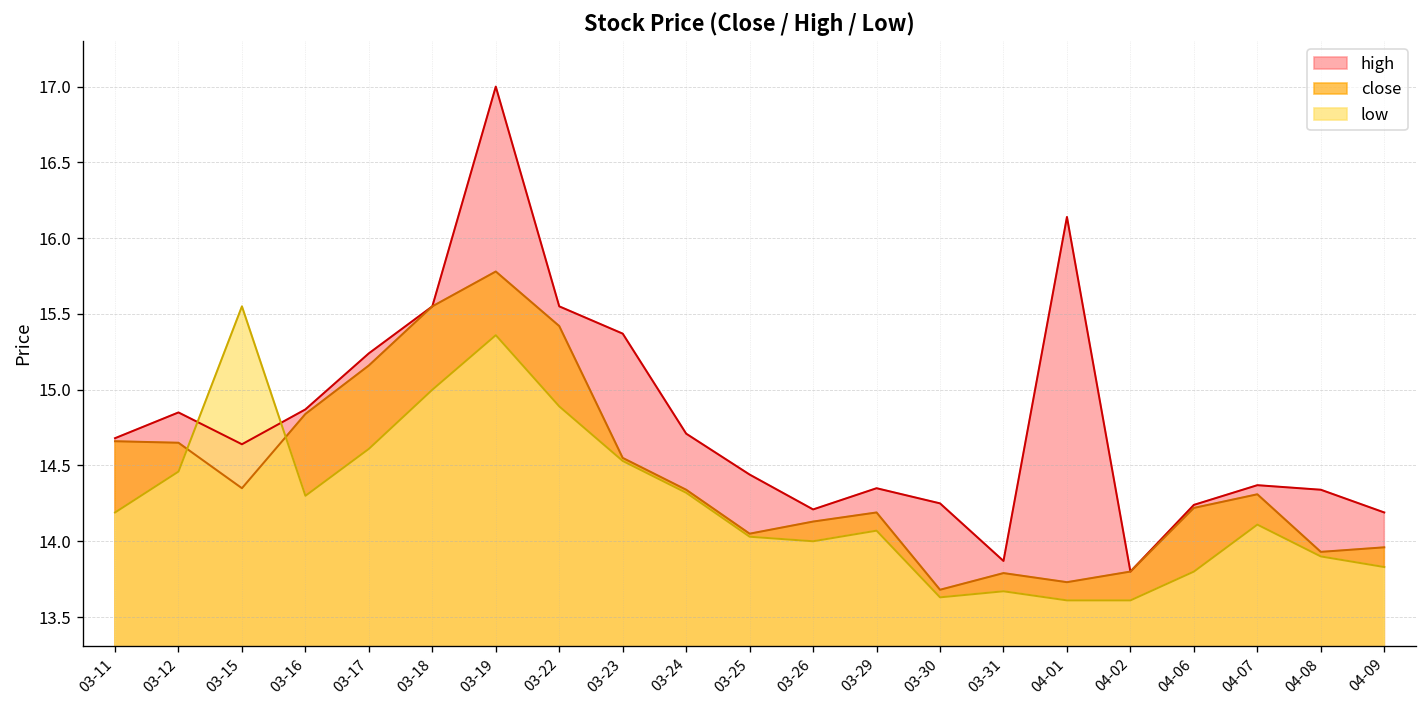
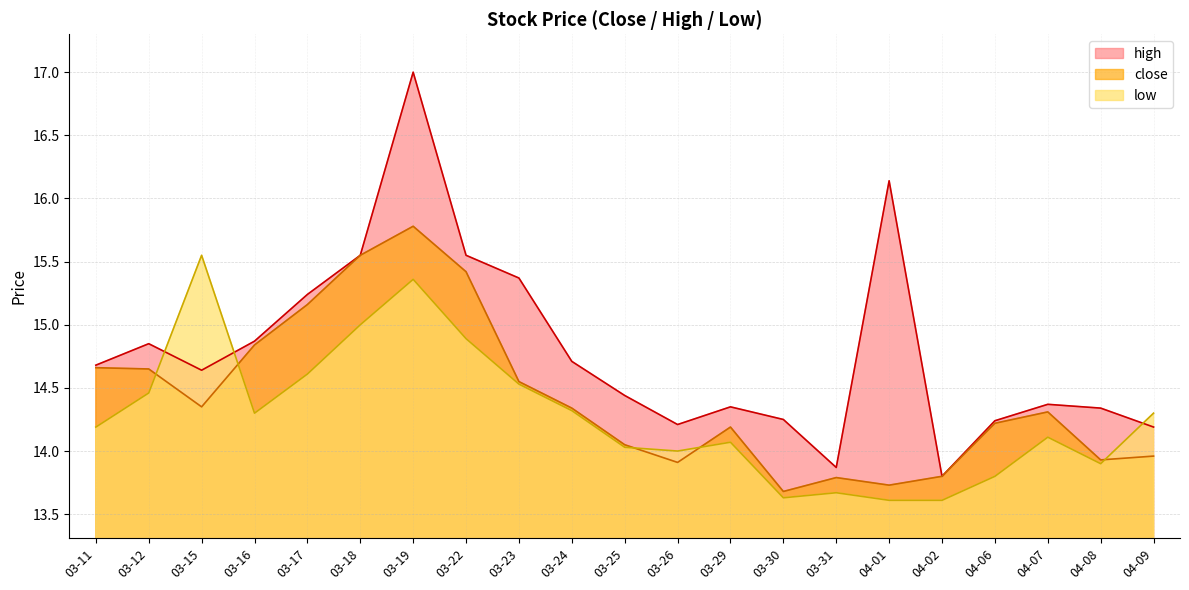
  {
    "high": {
      "03-12": 14.85,
      "03-15": 14.64,
      "03-16": 14.87,
      "03-17": 15.24,
      "03-19": 17.00,
      "03-22": 15.55,
      "03-23": 15.37,
      "03-24": 14.71,
      "03-25": 14.44,
      "03-26": 14.21,
      "03-29": 14.35,
      "03-30": 14.25,
      "03-31": 13.87,
      "04-01": 16.14,
      "04-06": 14.24,
      "04-07": 14.37,
      "04-08": 14.34,
      "04-09": 14.19
    },
    "close": {
      "03-12": 14.65,
      "03-15": 14.35,
      "03-16": 14.84,
      "03-17": 15.16,
      "03-19": 15.78,
      "03-22": 15.42,
      "03-25": 14.05,
-     "03-26": 14.13,
+     "03-26": 13.91,
      "03-29": 14.19,
      "03-30": 13.68,
      "03-31": 13.79,
      "04-01": 13.73,
      "04-06": 14.22,
      "04-07": 14.31,
      "04-08": 13.93,
      "04-09": 13.96
    },
    "low": {
      "03-11": 14.19,
      "03-12": 14.46,
      "03-15": 15.55,
      "03-16": 14.30,
      "03-17": 14.61,
      "03-18": 15.00,
      "03-19": 15.36,
      "03-22": 14.89,
      "03-25": 14.03,
      "03-26": 14.00,
      "03-29": 14.07,
      "03-30": 13.63,
      "03-31": 13.67,
      "04-01": 13.61,
      "04-02": 13.61,
      "04-06": 13.80,
      "04-07": 14.11,
      "04-08": 13.90,
-     "04-09": 13.83
+     "04-09": 14.30
    }
  }
